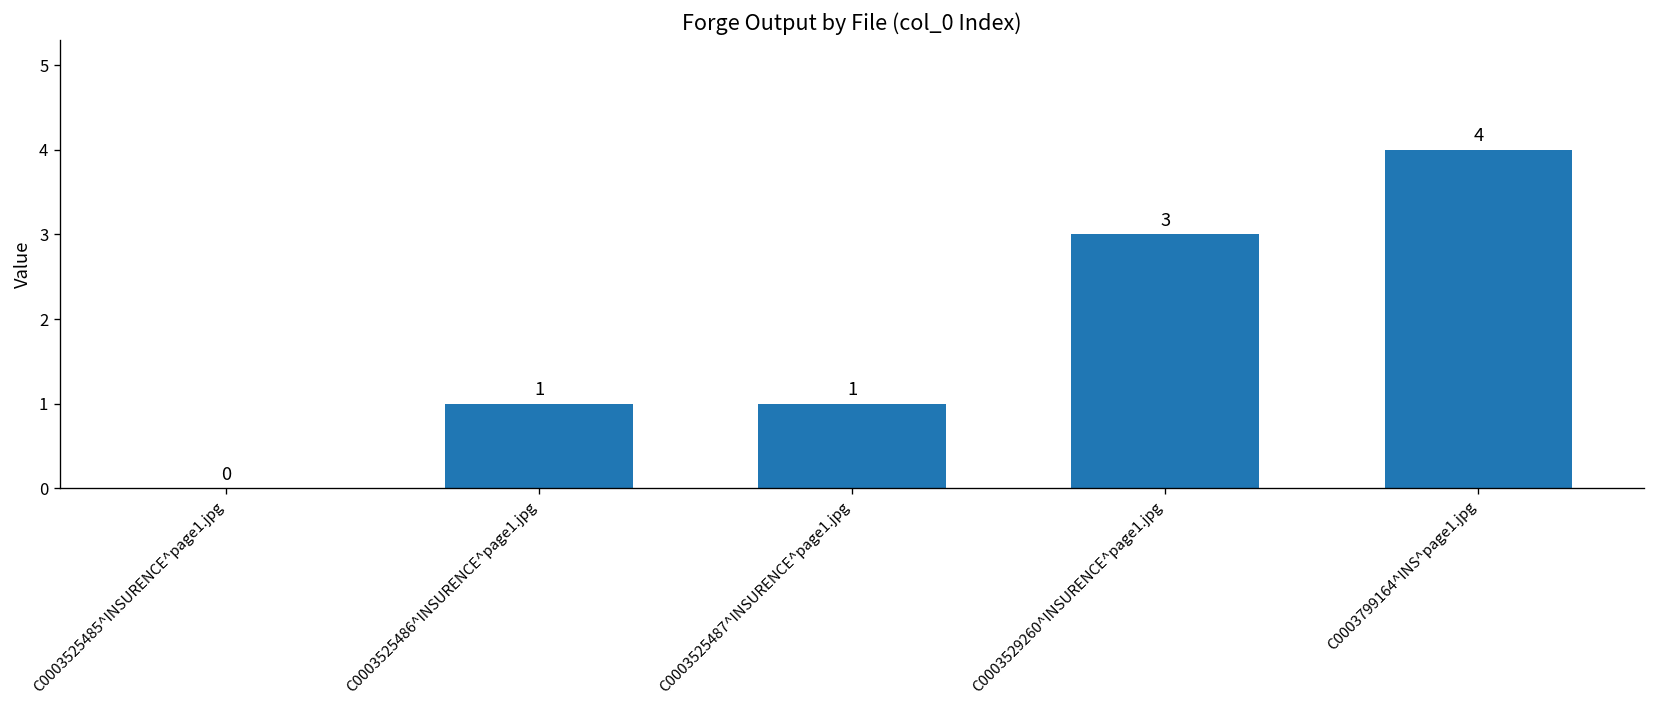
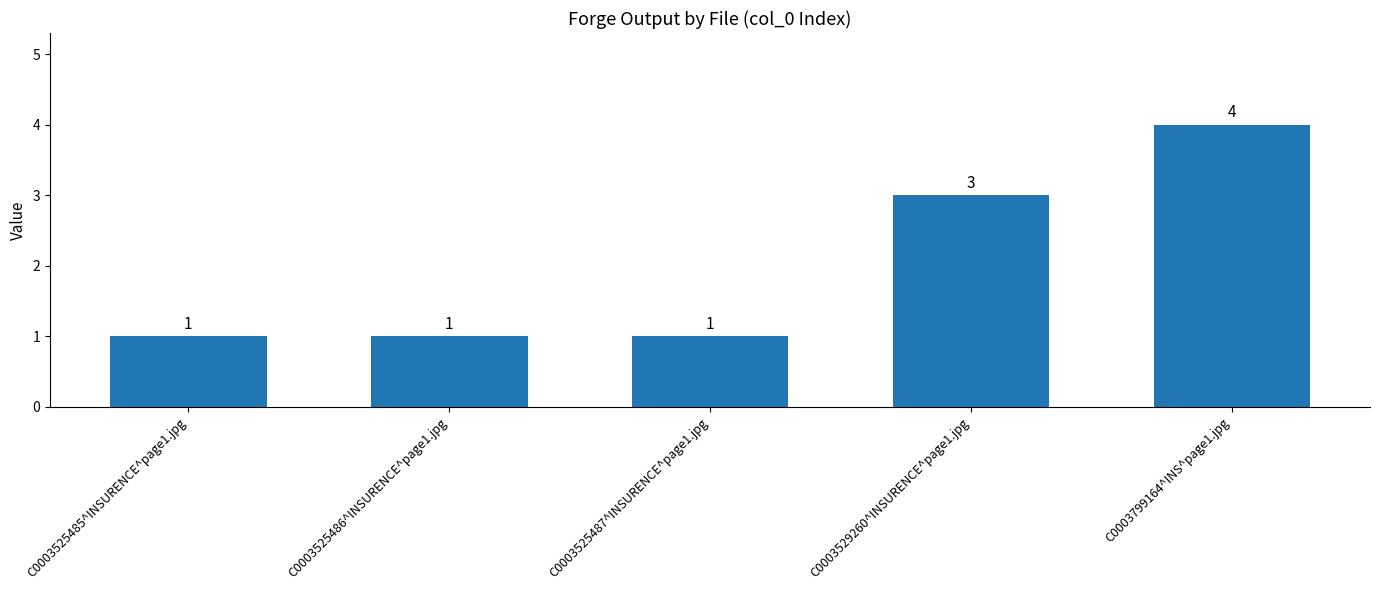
  {
-   "C0003525485^INSURENCE^page1.jpg": 0,
+   "C0003525485^INSURENCE^page1.jpg": 1,
    "C0003525486^INSURENCE^page1.jpg": 1,
    "C0003525487^INSURENCE^page1.jpg": 1,
    "C0003529260^INSURENCE^page1.jpg": 3,
    "C0003799164^INS^page1.jpg": 4
  }
